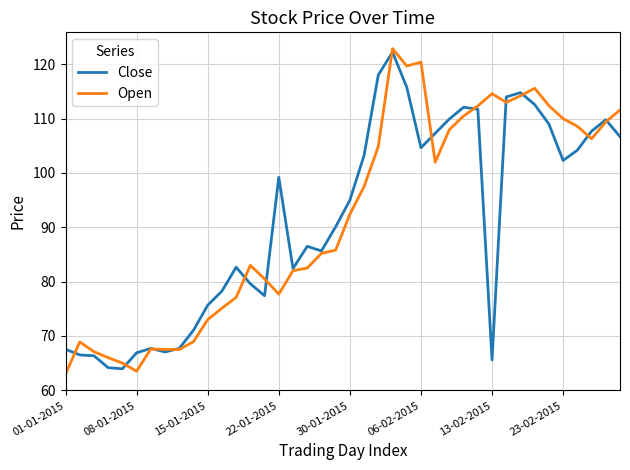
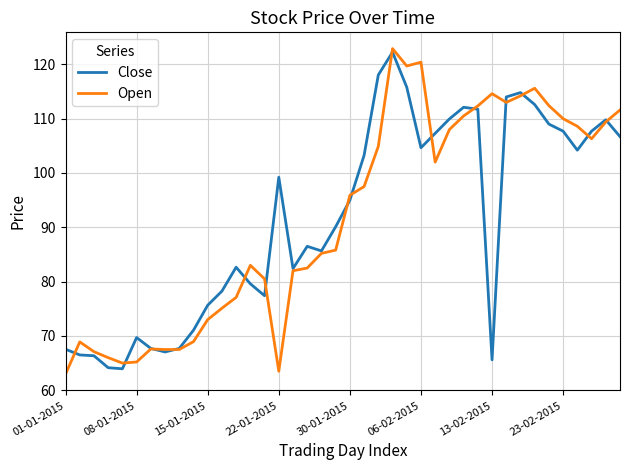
  {
    "Close": {
      "01-01-2015": 68,
-     "08-01-2015": 67,
+     "08-01-2015": 70,
      "15-01-2015": 76,
      "22-01-2015": 99,
      "30-01-2015": 95,
      "06-02-2015": 105,
      "13-02-2015": 66,
-     "23-02-2015": 102
+     "23-02-2015": 108
    },
    "Open": {
      "01-01-2015": 63,
-     "08-01-2015": 64,
+     "08-01-2015": 65,
      "15-01-2015": 73,
-     "22-01-2015": 78,
-     "30-01-2015": 92,
+     "22-01-2015": 64,
+     "30-01-2015": 96,
      "06-02-2015": 120,
      "13-02-2015": 115,
      "23-02-2015": 110
    }
  }
